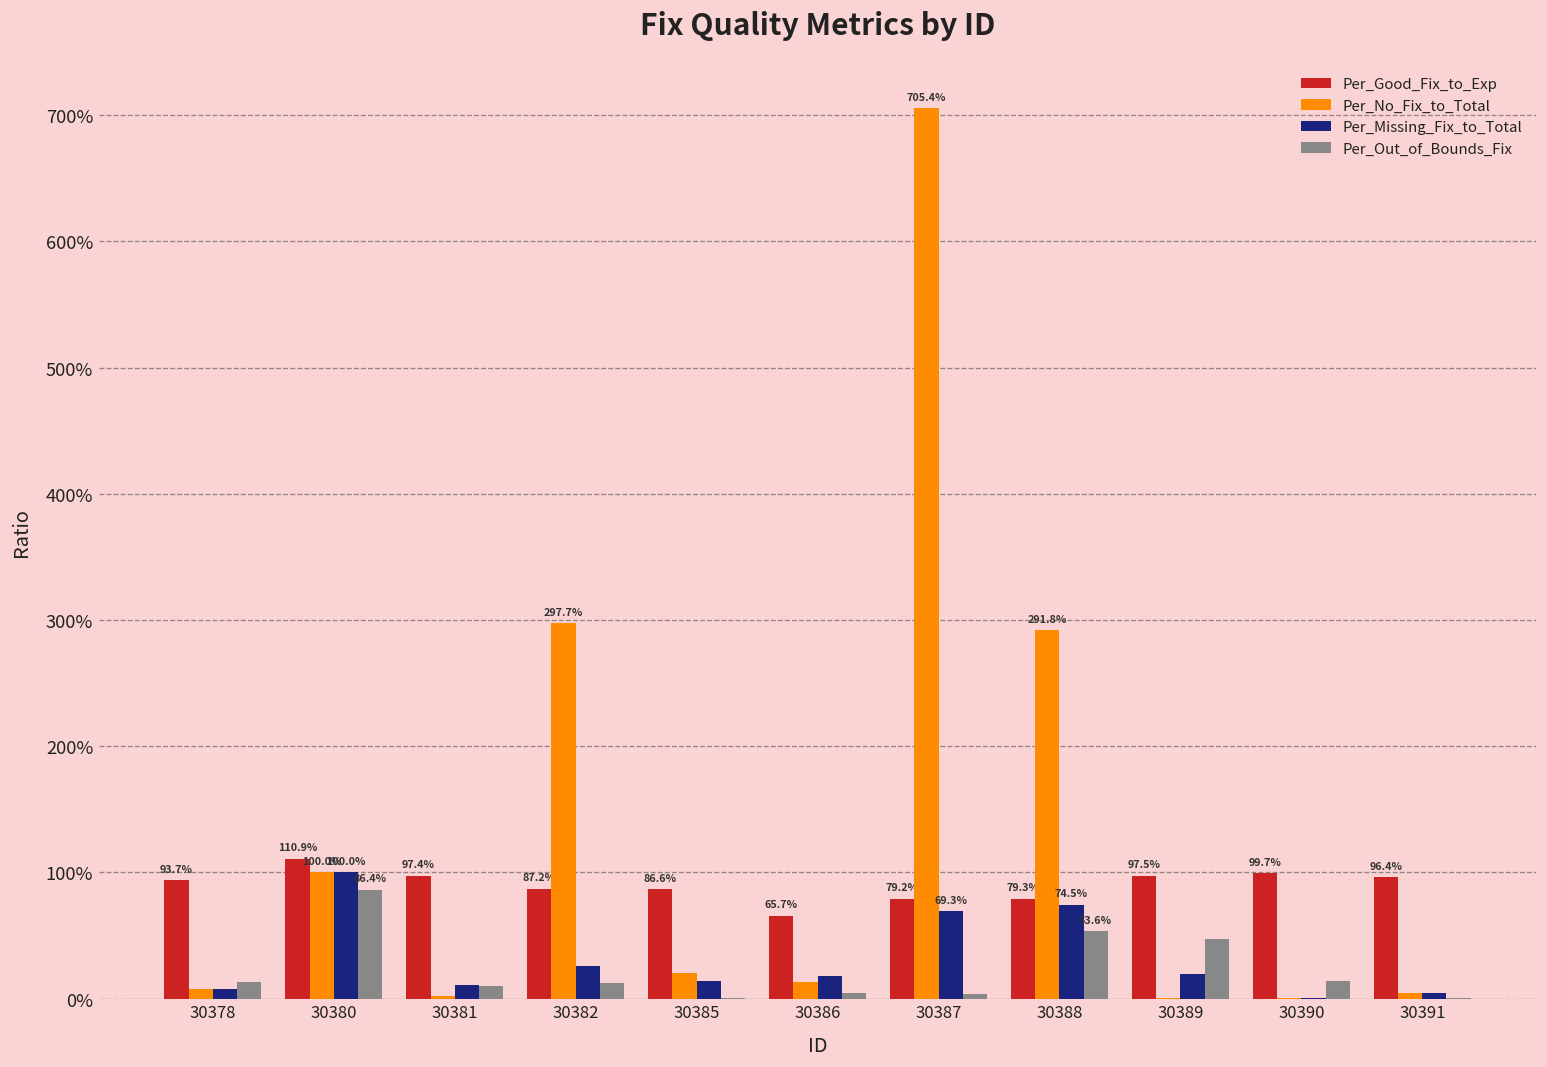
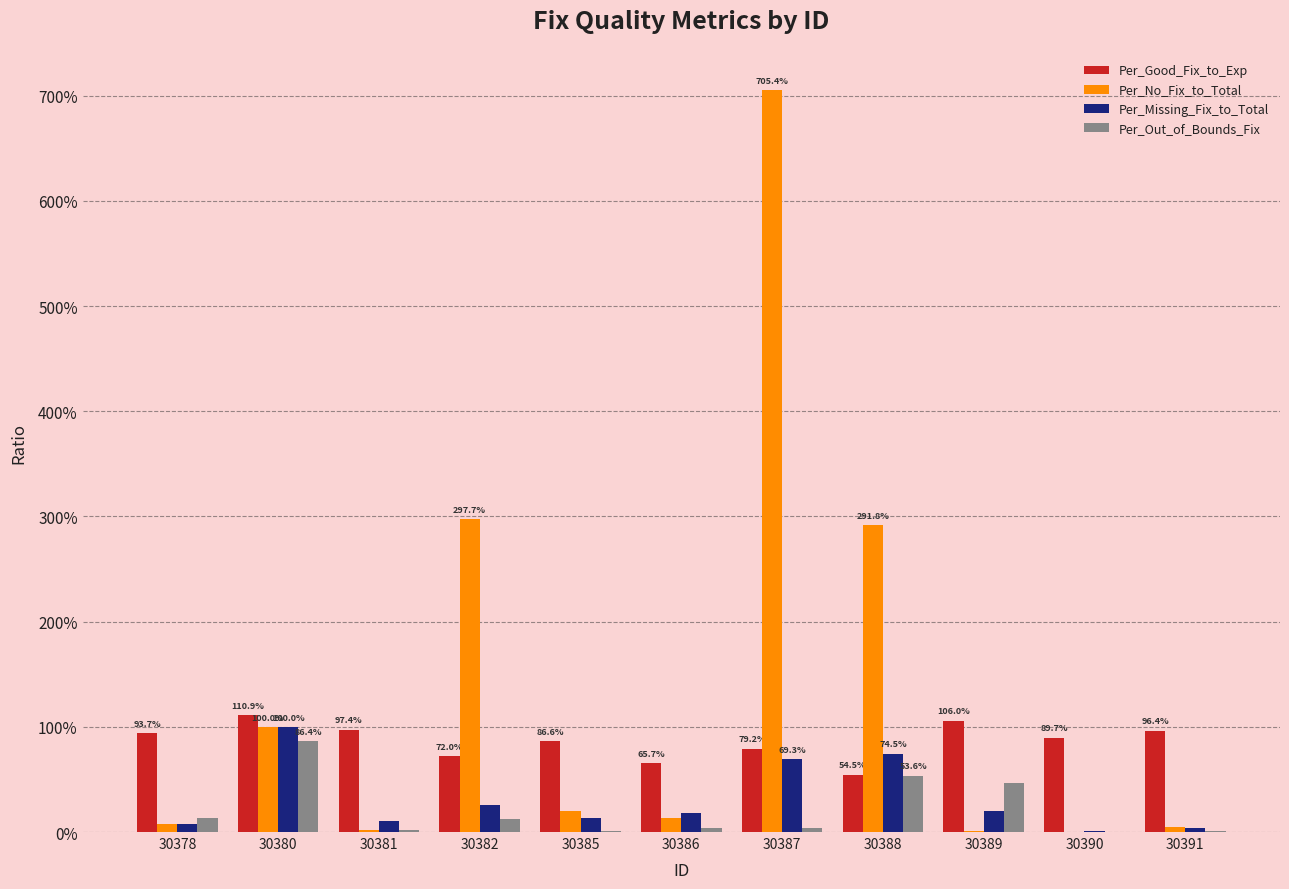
  {
    "Per_Good_Fix_to_Exp": {
      "30378": "93.7%",
      "30380": "110.9%",
      "30381": "97.4%",
-     "30382": "87.2%",
+     "30382": "72.0%",
      "30385": "86.6%",
      "30386": "65.7%",
      "30387": "79.2%",
-     "30388": "79.3%",
-     "30389": "97.5%",
-     "30390": "99.7%",
+     "30388": "54.5%",
+     "30389": "106.0%",
+     "30390": "89.7%",
      "30391": "96.4%"
    },
    "Per_No_Fix_to_Total": {
      "30382": "297.7%",
      "30387": "705.4%",
      "30388": "291.8%"
    },
    "Per_Missing_Fix_to_Total": {
      "30387": "69.3%",
      "30388": "74.5%"
    },
    "Per_Out_of_Bounds_Fix": {
      "30378": "13%",
-     "30381": "10%",
+     "30381": "2%",
      "30382": "12%",
      "30386": "4%",
      "30387": "4%",
      "30389": "47%",
-     "30390": "14%"
+     "30390": "0%"
    }
  }
